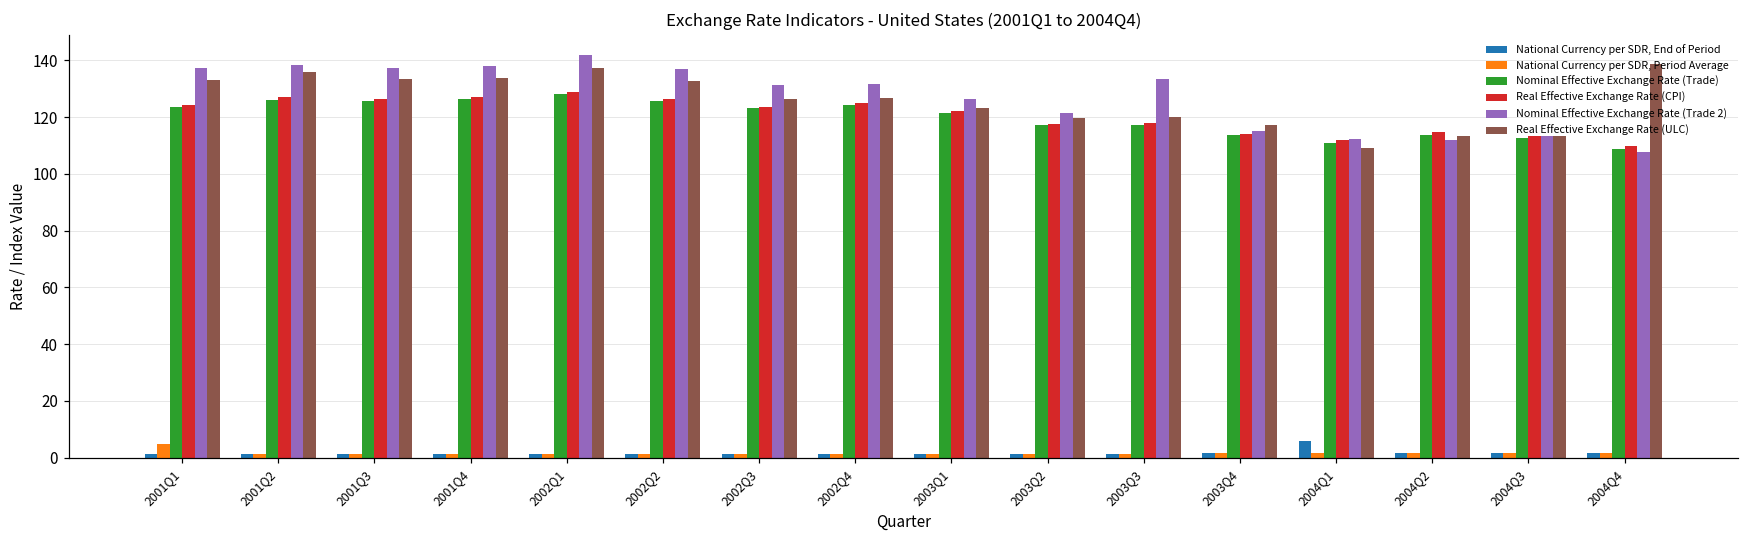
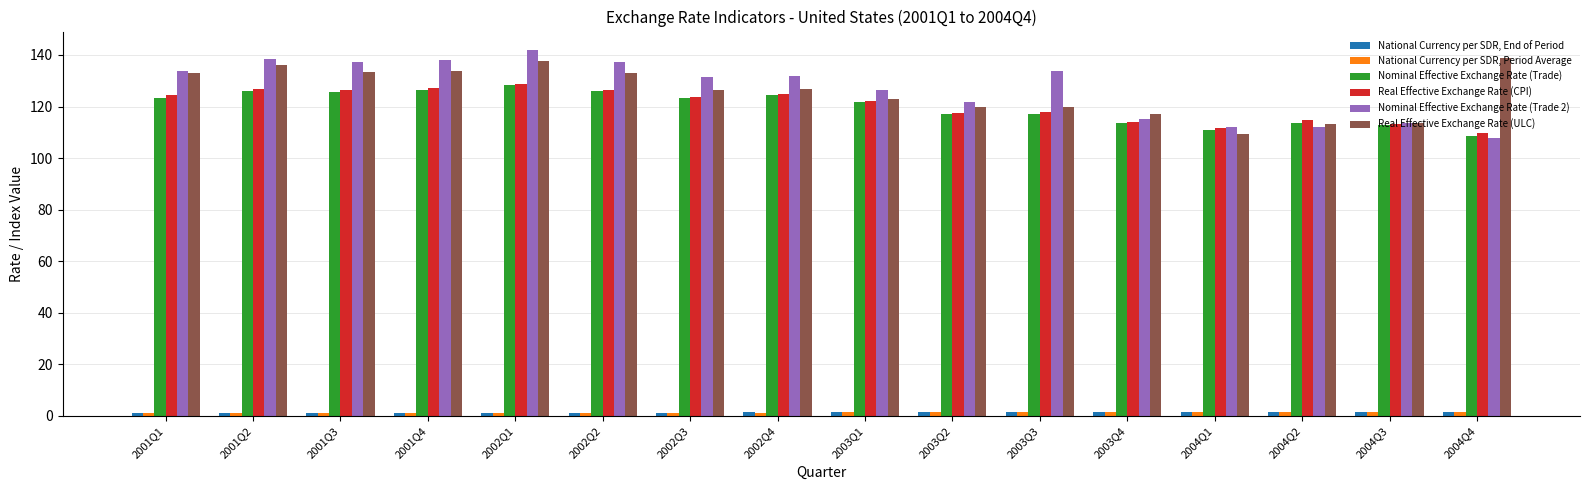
  {
    "National Currency per SDR, End of Period": {
      "2001Q1": 1,
      "2001Q2": 1,
      "2001Q3": 1,
      "2001Q4": 1,
      "2002Q1": 1,
      "2002Q2": 1,
      "2002Q3": 1,
      "2002Q4": 1,
      "2003Q1": 1,
      "2003Q2": 1,
      "2003Q3": 1,
      "2003Q4": 1,
-     "2004Q1": 6,
+     "2004Q1": 1,
      "2004Q2": 1,
      "2004Q3": 1,
      "2004Q4": 2
    },
    "National Currency per SDR, Period Average": {
-     "2001Q1": 5,
+     "2001Q1": 1,
      "2001Q2": 1,
      "2001Q3": 1,
      "2001Q4": 1,
      "2002Q1": 1,
      "2002Q2": 1,
      "2002Q3": 1,
      "2002Q4": 1,
      "2003Q1": 1,
      "2003Q2": 1,
      "2003Q3": 1,
      "2003Q4": 1,
      "2004Q1": 1,
      "2004Q2": 1,
      "2004Q3": 1,
      "2004Q4": 2
    },
    "Nominal Effective Exchange Rate (Trade)": {
      "2001Q1": 123,
      "2001Q2": 126,
      "2001Q3": 126,
      "2001Q4": 126,
      "2002Q1": 128,
      "2002Q2": 126,
      "2002Q3": 123,
      "2002Q4": 124,
      "2003Q1": 122,
      "2003Q2": 117,
      "2003Q3": 117,
      "2003Q4": 114,
      "2004Q1": 111,
      "2004Q2": 114,
      "2004Q3": 113,
      "2004Q4": 109
    },
    "Real Effective Exchange Rate (CPI)": {
      "2001Q1": 124,
      "2001Q2": 127,
      "2001Q3": 126,
      "2001Q4": 127,
      "2002Q1": 129,
      "2002Q2": 126,
      "2002Q3": 124,
      "2002Q4": 125,
      "2003Q1": 122,
      "2003Q2": 118,
      "2003Q3": 118,
      "2003Q4": 114,
      "2004Q1": 112,
      "2004Q2": 115,
      "2004Q3": 113,
      "2004Q4": 110
    },
    "Nominal Effective Exchange Rate (Trade 2)": {
-     "2001Q1": 137,
+     "2001Q1": 134,
      "2001Q2": 138,
      "2001Q3": 137,
      "2001Q4": 138,
      "2002Q1": 142,
      "2002Q2": 137,
      "2002Q3": 131,
      "2002Q4": 132,
      "2003Q1": 126,
      "2003Q2": 122,
      "2003Q3": 134,
      "2003Q4": 115,
      "2004Q1": 112,
      "2004Q2": 112,
      "2004Q3": 114,
      "2004Q4": 108
    },
    "Real Effective Exchange Rate (ULC)": {
      "2001Q1": 133,
      "2001Q2": 136,
      "2001Q3": 133,
      "2001Q4": 134,
      "2002Q1": 137,
      "2002Q2": 133,
      "2002Q3": 126,
      "2002Q4": 127,
      "2003Q1": 123,
      "2003Q2": 120,
      "2003Q3": 120,
      "2003Q4": 117,
      "2004Q1": 109,
      "2004Q2": 113,
      "2004Q3": 113,
      "2004Q4": 139
    }
  }
